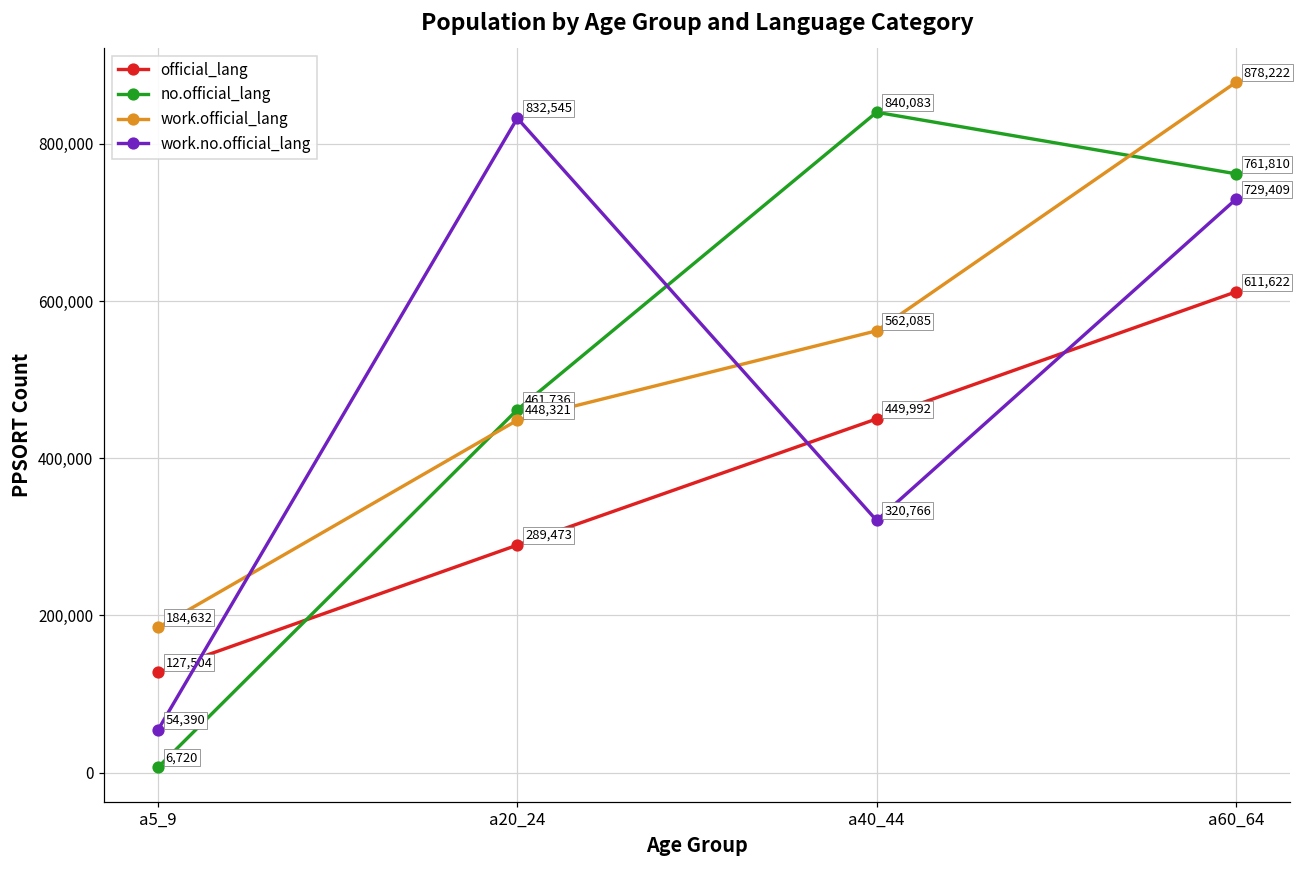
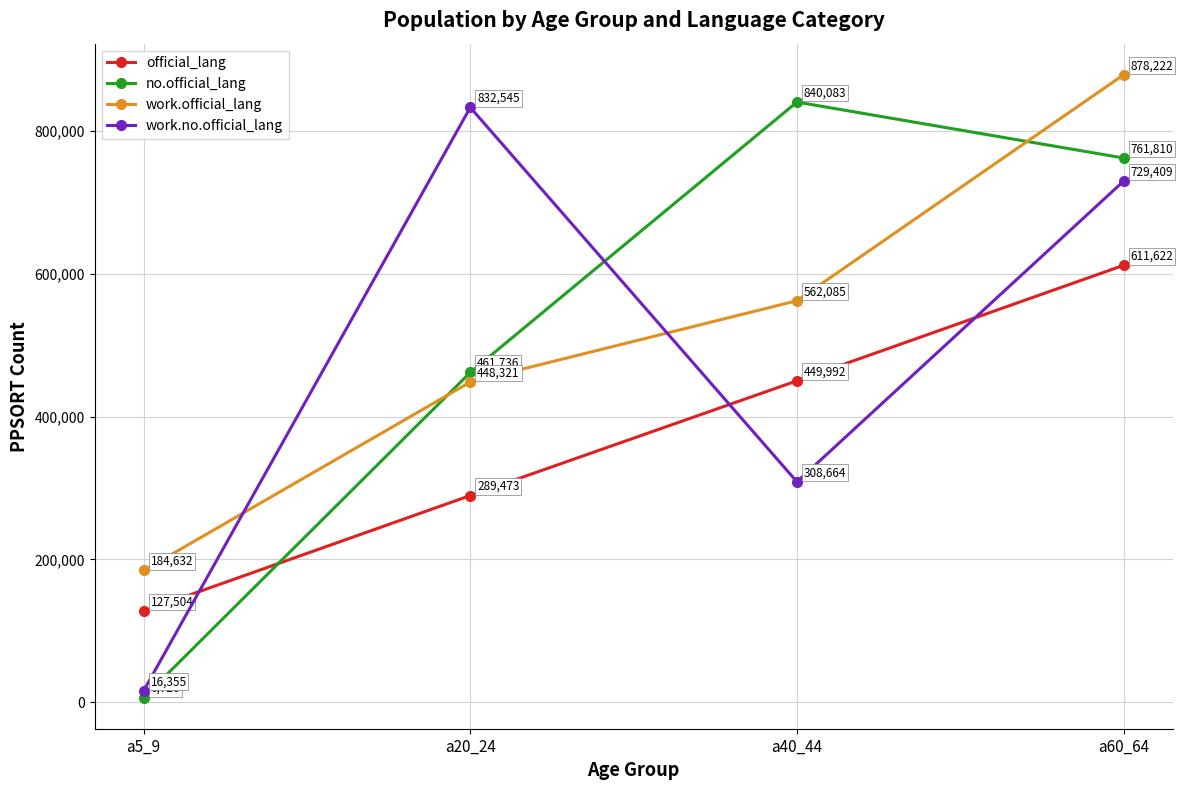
  {
    "work.no.official_lang": {
-     "a5_9": "54,390",
-     "a40_44": "320,766"
+     "a5_9": "16,355",
+     "a40_44": "308,664"
    }
  }
